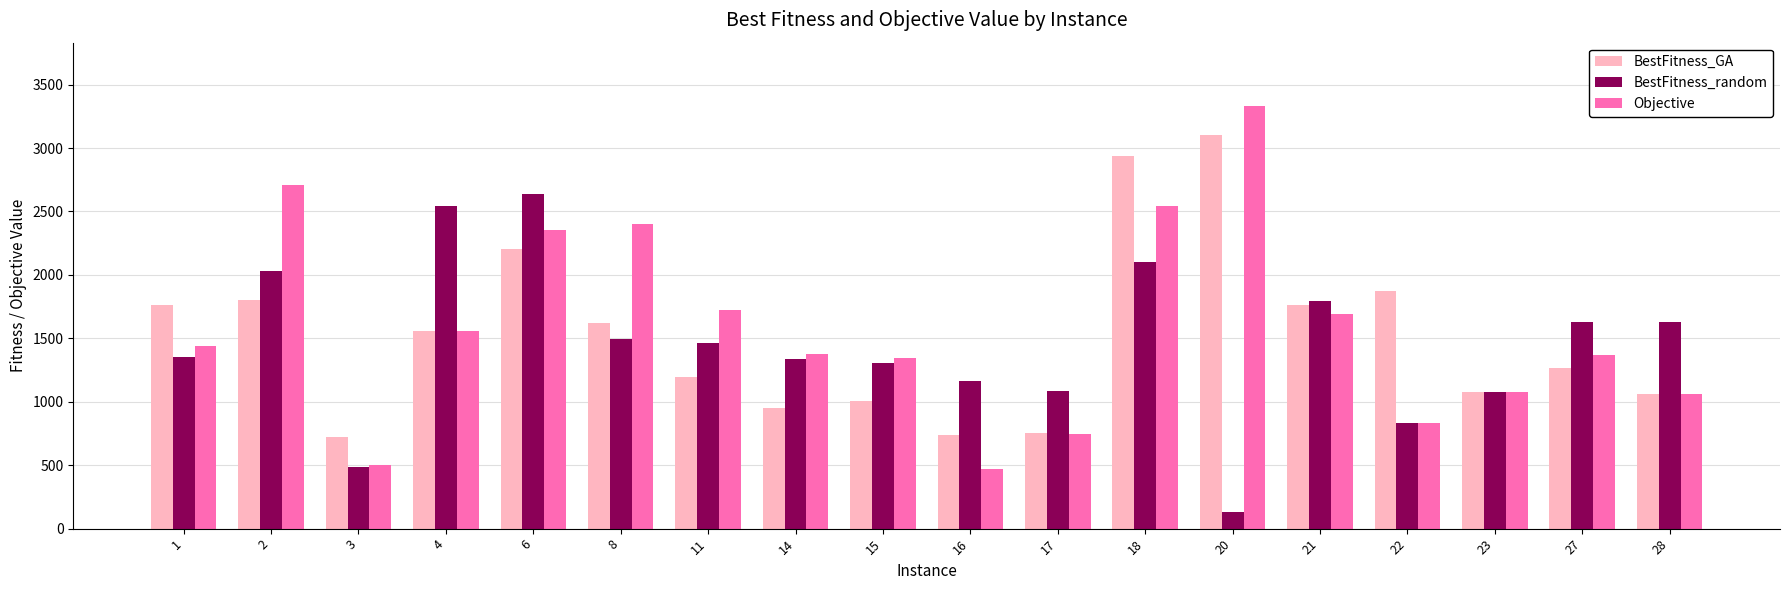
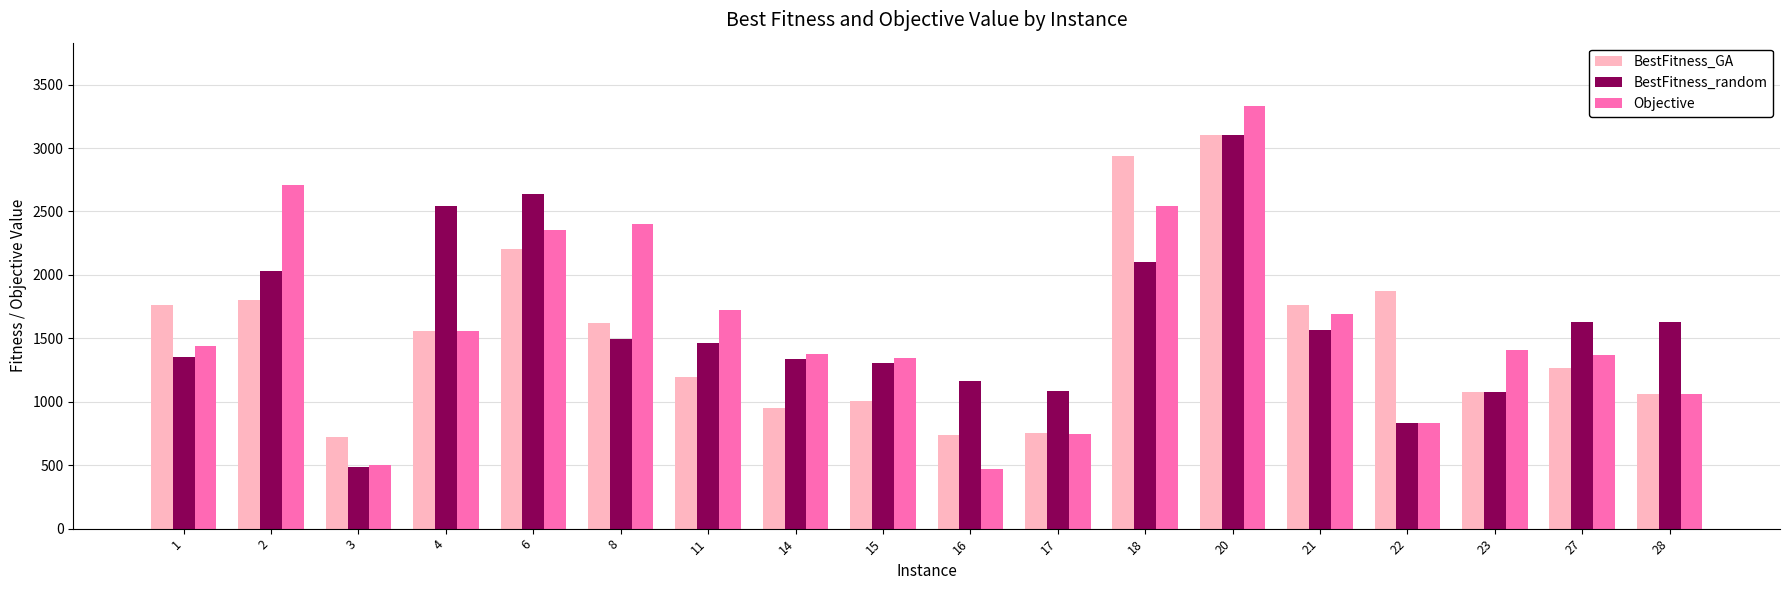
  {
    "BestFitness_GA": {
      "1": 1760,
      "2": 1800,
      "3": 720,
      "4": 1560,
      "6": 2210,
      "8": 1620,
      "11": 1200,
      "14": 950,
      "15": 1010,
      "16": 740,
      "17": 750,
      "18": 2940,
      "20": 3100,
      "21": 1760,
      "22": 1880,
      "23": 1070,
      "27": 1270,
      "28": 1070
    },
    "BestFitness_random": {
      "1": 1350,
      "2": 2030,
      "3": 490,
      "4": 2540,
      "6": 2640,
      "8": 1490,
      "11": 1460,
      "14": 1330,
      "15": 1310,
      "16": 1160,
      "17": 1090,
      "18": 2110,
-     "20": 130,
-     "21": 1790,
+     "20": 3100,
+     "21": 1560,
      "22": 830,
      "23": 1070,
      "27": 1630,
      "28": 1630
    },
    "Objective": {
      "1": 1440,
      "2": 2710,
      "3": 500,
      "4": 1560,
      "6": 2350,
      "8": 2400,
      "11": 1720,
      "14": 1380,
      "15": 1340,
      "16": 470,
      "17": 750,
      "18": 2540,
      "20": 3330,
      "21": 1690,
      "22": 830,
-     "23": 1070,
+     "23": 1410,
      "27": 1370,
      "28": 1060
    }
  }
